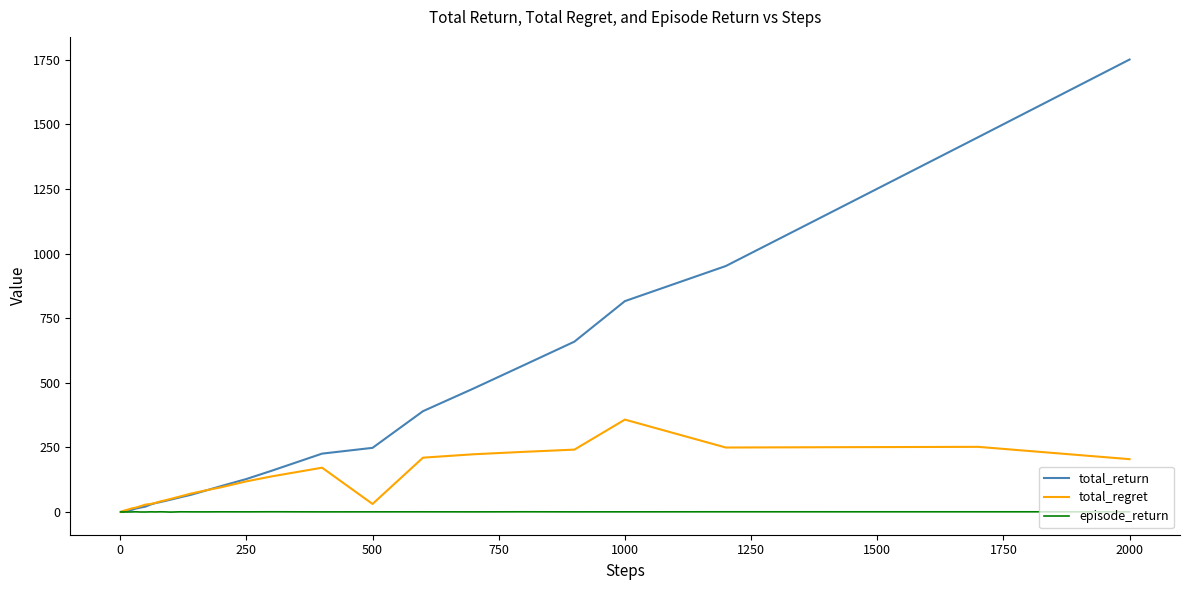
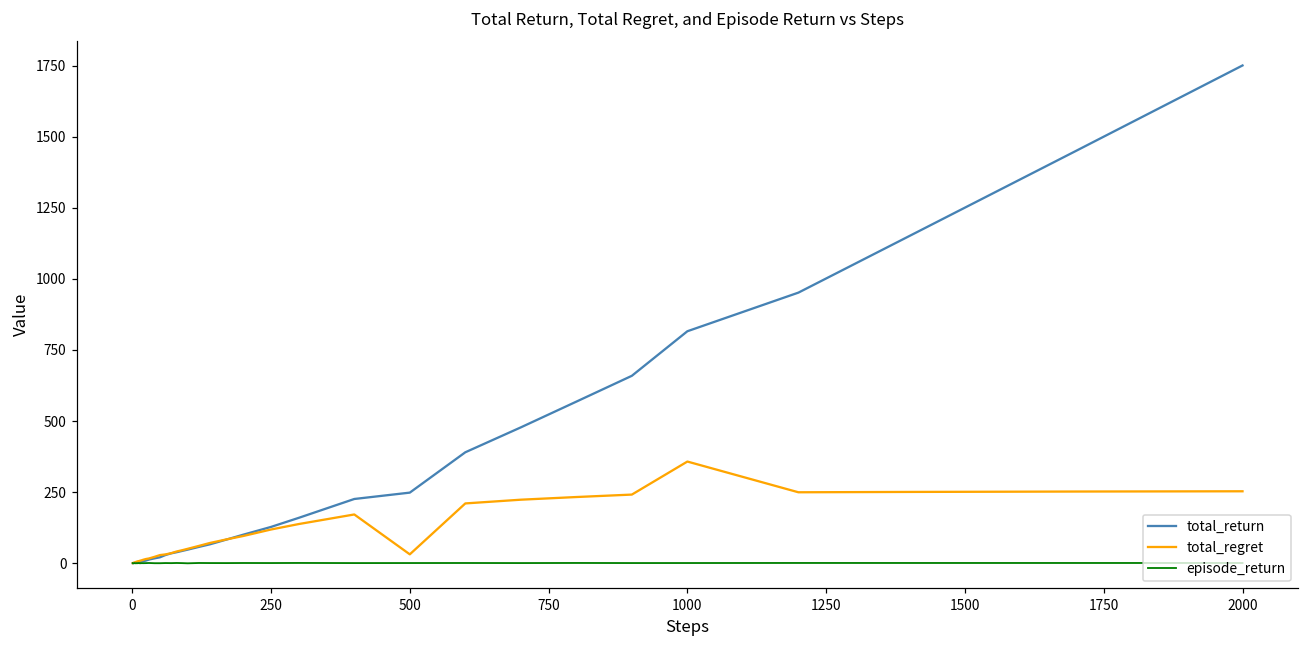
  {
    "total_return": {
      "500": 250,
      "1000": 820,
      "2000": 1750
    },
    "total_regret": {
      "500": 30,
      "1000": 360,
-     "2000": 200
+     "2000": 250
    },
    "episode_return": {
      "250": 0,
      "500": 0,
      "1000": 0
    }
  }
